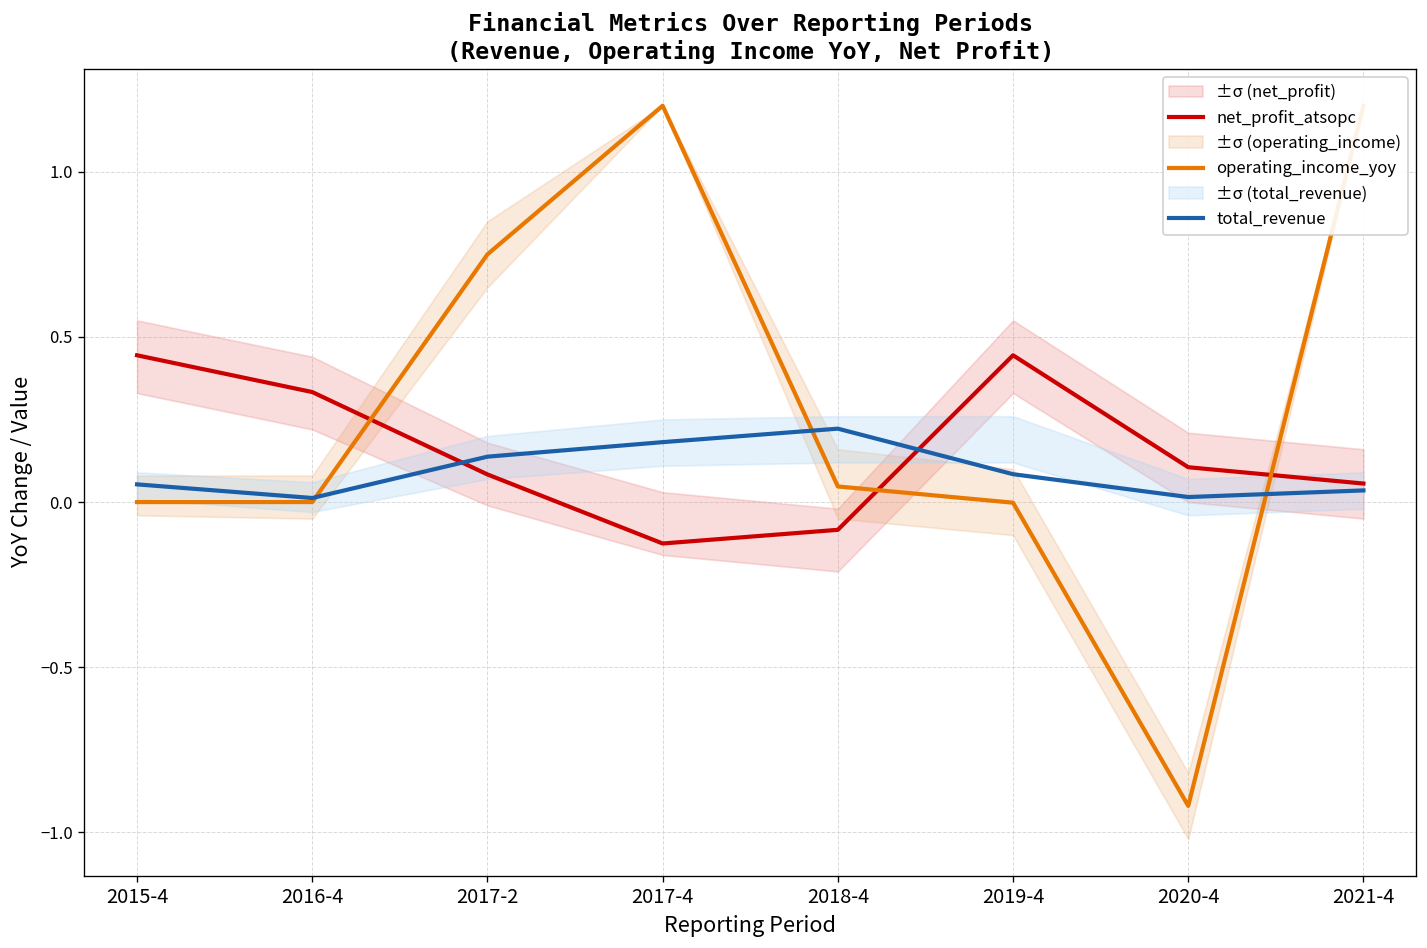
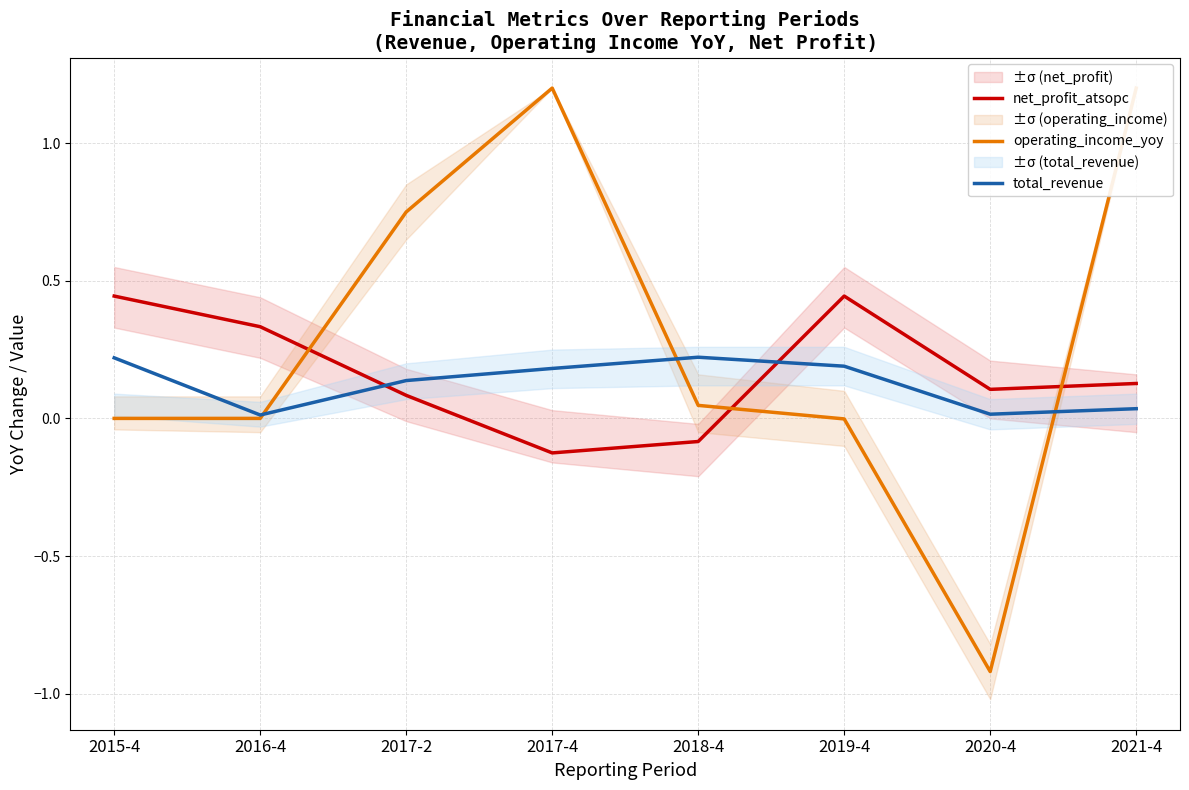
  {
    "net_profit_atsopc": {
      "2015-4": 0.44,
      "2016-4": 0.33,
      "2017-2": 0.08,
      "2017-4": -0.13,
      "2018-4": -0.08,
      "2019-4": 0.44,
      "2020-4": 0.11,
-     "2021-4": 0.06
+     "2021-4": 0.13
    },
    "operating_income_yoy": {
      "2015-4": 0.00,
      "2016-4": 0.00,
      "2017-2": 0.75,
      "2018-4": 0.05,
      "2019-4": 0.00,
      "2020-4": -0.92
    },
    "total_revenue": {
-     "2015-4": 0.05,
+     "2015-4": 0.22,
      "2016-4": 0.01,
      "2017-2": 0.14,
      "2017-4": 0.18,
      "2018-4": 0.22,
-     "2019-4": 0.08,
+     "2019-4": 0.19,
      "2020-4": 0.02,
      "2021-4": 0.04
    }
  }
